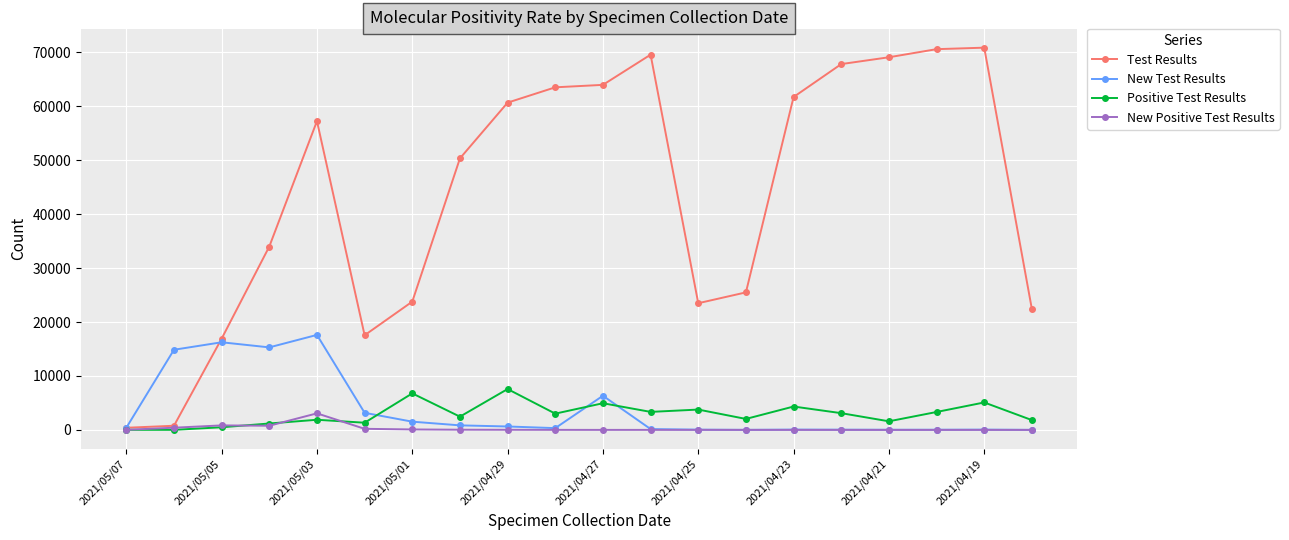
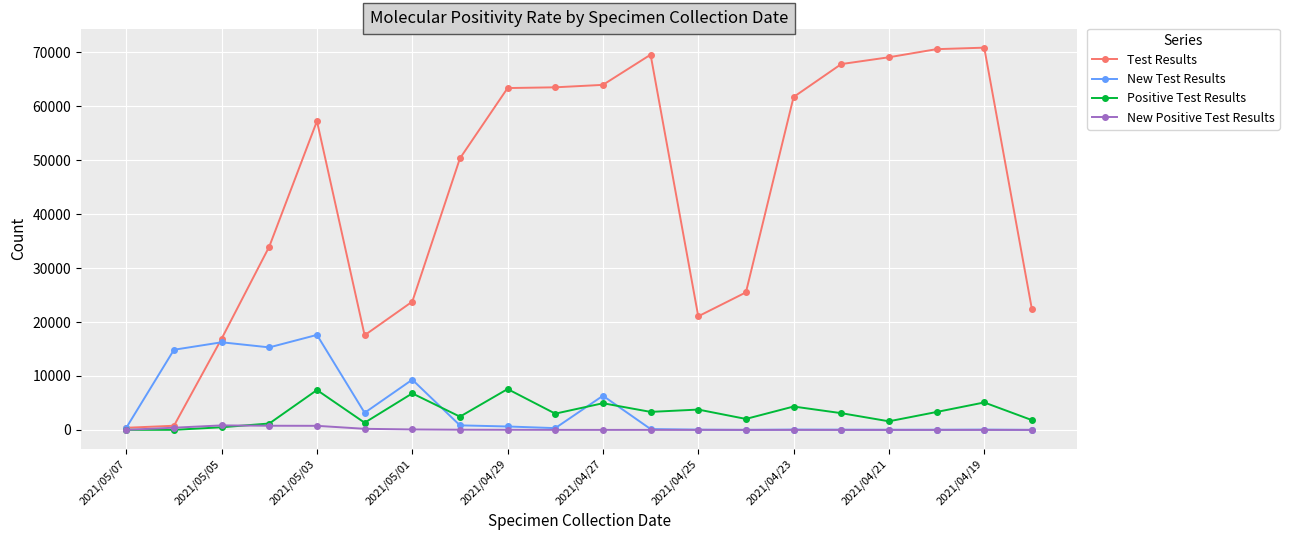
  {
    "Test Results": {
      "2021/05/05": 17000,
      "2021/05/03": 57000,
      "2021/05/01": 24000,
-     "2021/04/29": 61000,
+     "2021/04/29": 63000,
      "2021/04/27": 64000,
-     "2021/04/25": 23000,
+     "2021/04/25": 21000,
      "2021/04/23": 62000,
      "2021/04/21": 69000,
      "2021/04/19": 71000
    },
    "New Test Results": {
      "2021/05/05": 16000,
      "2021/05/03": 18000,
-     "2021/05/01": 2000,
+     "2021/05/01": 9000,
      "2021/04/29": 1000,
      "2021/04/27": 6000
    },
    "Positive Test Results": {
-     "2021/05/03": 2000,
+     "2021/05/03": 7000,
      "2021/05/01": 7000,
      "2021/04/29": 8000,
      "2021/04/27": 5000,
      "2021/04/25": 4000,
      "2021/04/23": 4000,
      "2021/04/21": 2000,
      "2021/04/19": 5000
    },
    "New Positive Test Results": {
-     "2021/05/03": 3000,
+     "2021/05/03": 1000,
      "2021/05/01": 0,
      "2021/04/29": 0,
      "2021/04/27": 0
    }
  }
